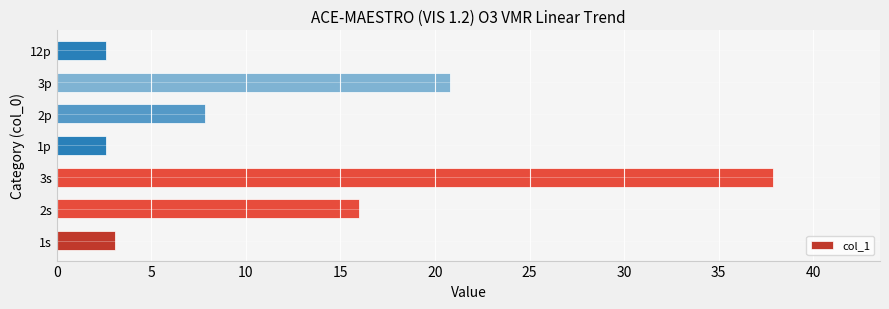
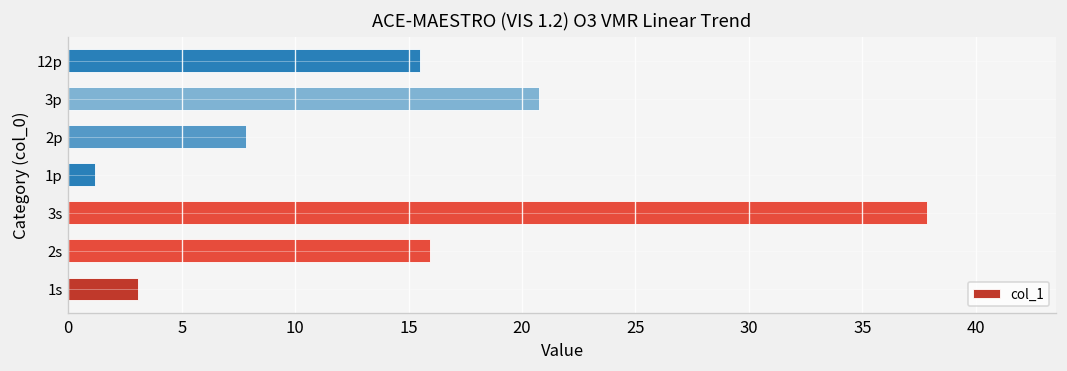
  {
-   "12p": 2.6,
+   "12p": 15.5,
    "3p": 20.8,
    "2p": 7.8,
-   "1p": 2.6,
+   "1p": 1.2,
    "3s": 37.9,
    "2s": 16.0,
    "1s": 3.1
  }
